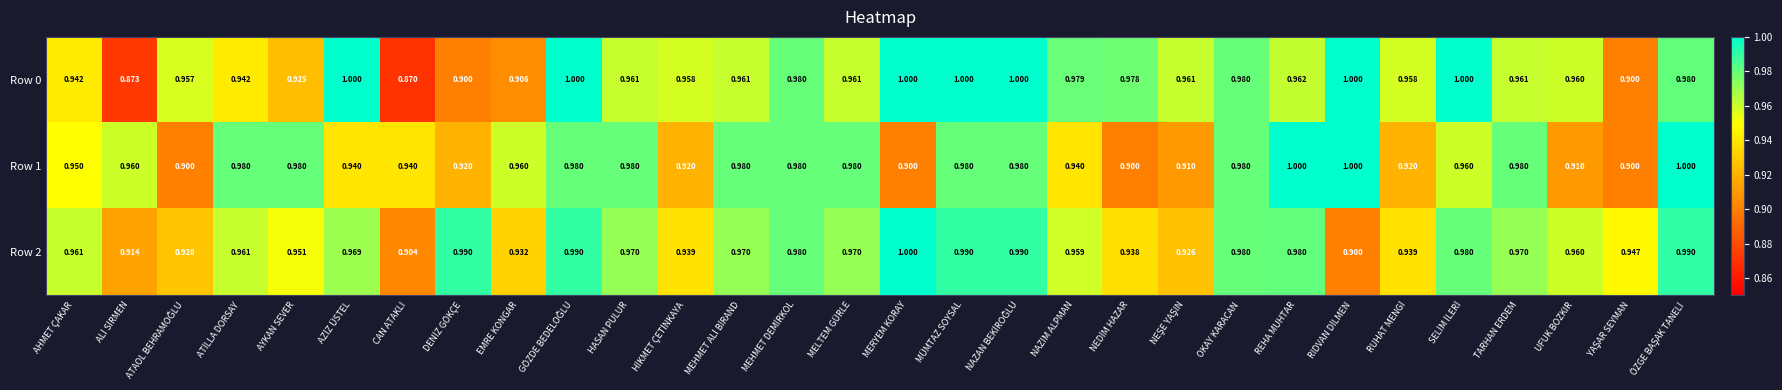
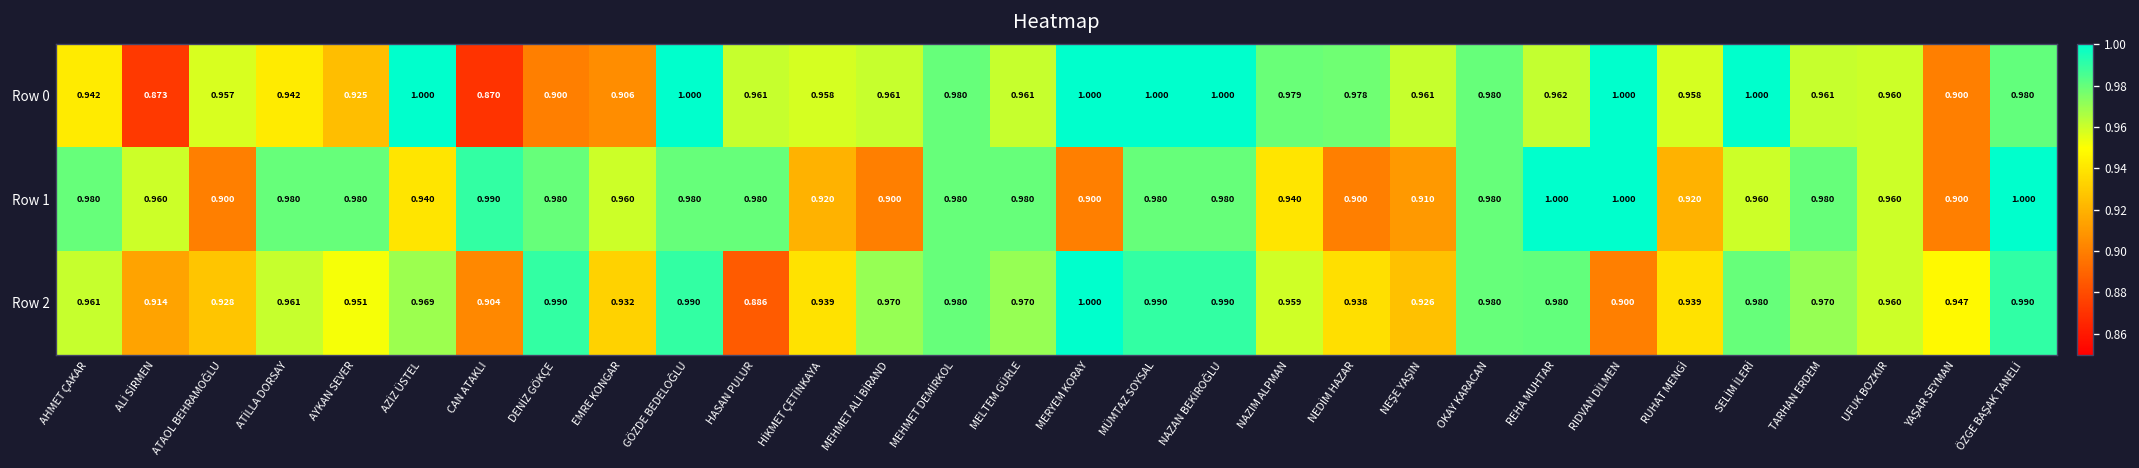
  {
    "Row 0": {
      "AHMET ÇAKAR": 0.942,
      "ALİ SİRMEN": 0.873,
      "ATAOL BEHRAMOĞLU": 0.957,
      "ATİLLA DORSAY": 0.942,
      "AYKAN SEVER": 0.925,
      "AZİZ ÜSTEL": 1.000,
      "CAN ATAKLI": 0.870,
      "DENİZ GÖKÇE": 0.900,
      "EMRE KONGAR": 0.906,
      "GÖZDE BEDELOĞLU": 1.000,
      "HASAN PULUR": 0.961,
      "HİKMET ÇETİNKAYA": 0.958,
      "MEHMET ALİ BİRAND": 0.961,
      "MEHMET DEMİRKOL": 0.980,
      "MELTEM GÜRLE": 0.961,
      "MERYEM KORAY": 1.000,
      "MÜMTAZ SOYSAL": 1.000,
      "NAZAN BEKİROĞLU": 1.000,
      "NAZIM ALPMAN": 0.979,
      "NEDİM HAZAR": 0.978,
      "NEŞE YAŞIN": 0.961,
      "OKAY KARACAN": 0.980,
      "REHA MUHTAR": 0.962,
      "RIDVAN DİLMEN": 1.000,
      "RUHAT MENGİ": 0.958,
      "SELİM İLERİ": 1.000,
      "TARHAN ERDEM": 0.961,
      "UFUK BOZKIR": 0.960,
      "YAŞAR SEYMAN": 0.900,
      "ÖZGE BAŞAK TANELİ": 0.980
    },
    "Row 1": {
-     "AHMET ÇAKAR": 0.950,
+     "AHMET ÇAKAR": 0.980,
      "ALİ SİRMEN": 0.960,
      "ATAOL BEHRAMOĞLU": 0.900,
      "ATİLLA DORSAY": 0.980,
      "AYKAN SEVER": 0.980,
      "AZİZ ÜSTEL": 0.940,
-     "CAN ATAKLI": 0.940,
-     "DENİZ GÖKÇE": 0.920,
+     "CAN ATAKLI": 0.990,
+     "DENİZ GÖKÇE": 0.980,
      "EMRE KONGAR": 0.960,
      "GÖZDE BEDELOĞLU": 0.980,
      "HASAN PULUR": 0.980,
      "HİKMET ÇETİNKAYA": 0.920,
-     "MEHMET ALİ BİRAND": 0.980,
+     "MEHMET ALİ BİRAND": 0.900,
      "MEHMET DEMİRKOL": 0.980,
      "MELTEM GÜRLE": 0.980,
      "MERYEM KORAY": 0.900,
      "MÜMTAZ SOYSAL": 0.980,
      "NAZAN BEKİROĞLU": 0.980,
      "NAZIM ALPMAN": 0.940,
      "NEDİM HAZAR": 0.900,
      "NEŞE YAŞIN": 0.910,
      "OKAY KARACAN": 0.980,
      "REHA MUHTAR": 1.000,
      "RIDVAN DİLMEN": 1.000,
      "RUHAT MENGİ": 0.920,
      "SELİM İLERİ": 0.960,
      "TARHAN ERDEM": 0.980,
-     "UFUK BOZKIR": 0.910,
+     "UFUK BOZKIR": 0.960,
      "YAŞAR SEYMAN": 0.900,
      "ÖZGE BAŞAK TANELİ": 1.000
    },
    "Row 2": {
      "AHMET ÇAKAR": 0.961,
      "ALİ SİRMEN": 0.914,
      "ATAOL BEHRAMOĞLU": 0.928,
      "ATİLLA DORSAY": 0.961,
      "AYKAN SEVER": 0.951,
      "AZİZ ÜSTEL": 0.969,
      "CAN ATAKLI": 0.904,
      "DENİZ GÖKÇE": 0.990,
      "EMRE KONGAR": 0.932,
      "GÖZDE BEDELOĞLU": 0.990,
-     "HASAN PULUR": 0.970,
+     "HASAN PULUR": 0.886,
      "HİKMET ÇETİNKAYA": 0.939,
      "MEHMET ALİ BİRAND": 0.970,
      "MEHMET DEMİRKOL": 0.980,
      "MELTEM GÜRLE": 0.970,
      "MERYEM KORAY": 1.000,
      "MÜMTAZ SOYSAL": 0.990,
      "NAZAN BEKİROĞLU": 0.990,
      "NAZIM ALPMAN": 0.959,
      "NEDİM HAZAR": 0.938,
      "NEŞE YAŞIN": 0.926,
      "OKAY KARACAN": 0.980,
      "REHA MUHTAR": 0.980,
      "RIDVAN DİLMEN": 0.900,
      "RUHAT MENGİ": 0.939,
      "SELİM İLERİ": 0.980,
      "TARHAN ERDEM": 0.970,
      "UFUK BOZKIR": 0.960,
      "YAŞAR SEYMAN": 0.947,
      "ÖZGE BAŞAK TANELİ": 0.990
    }
  }
